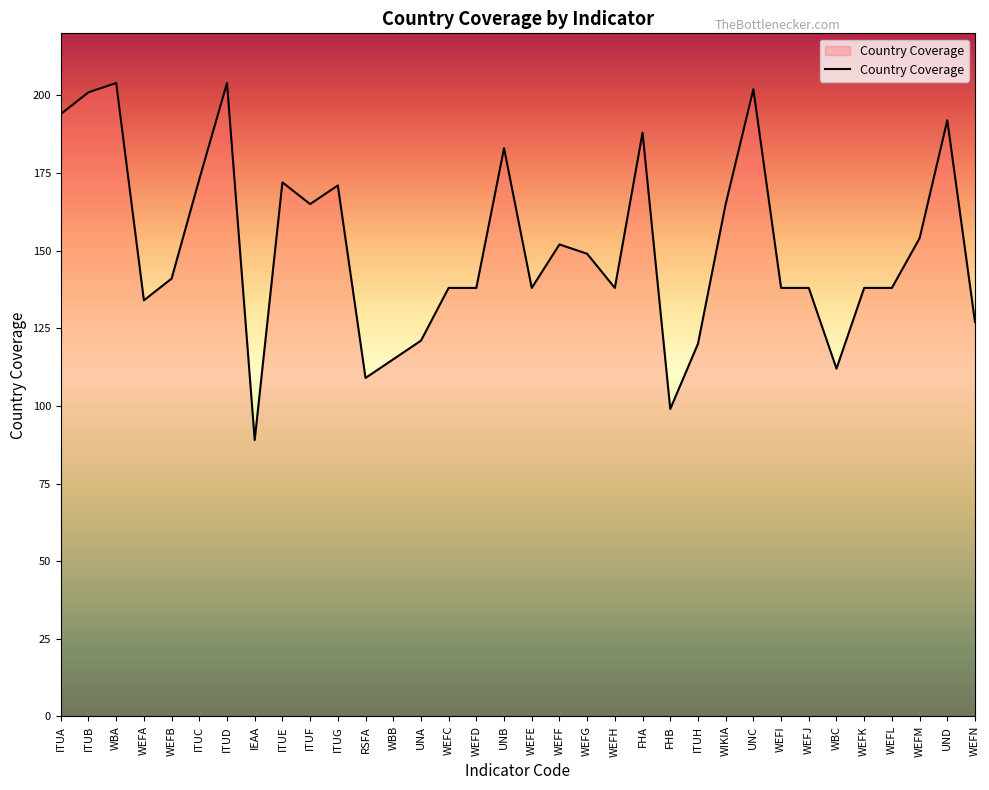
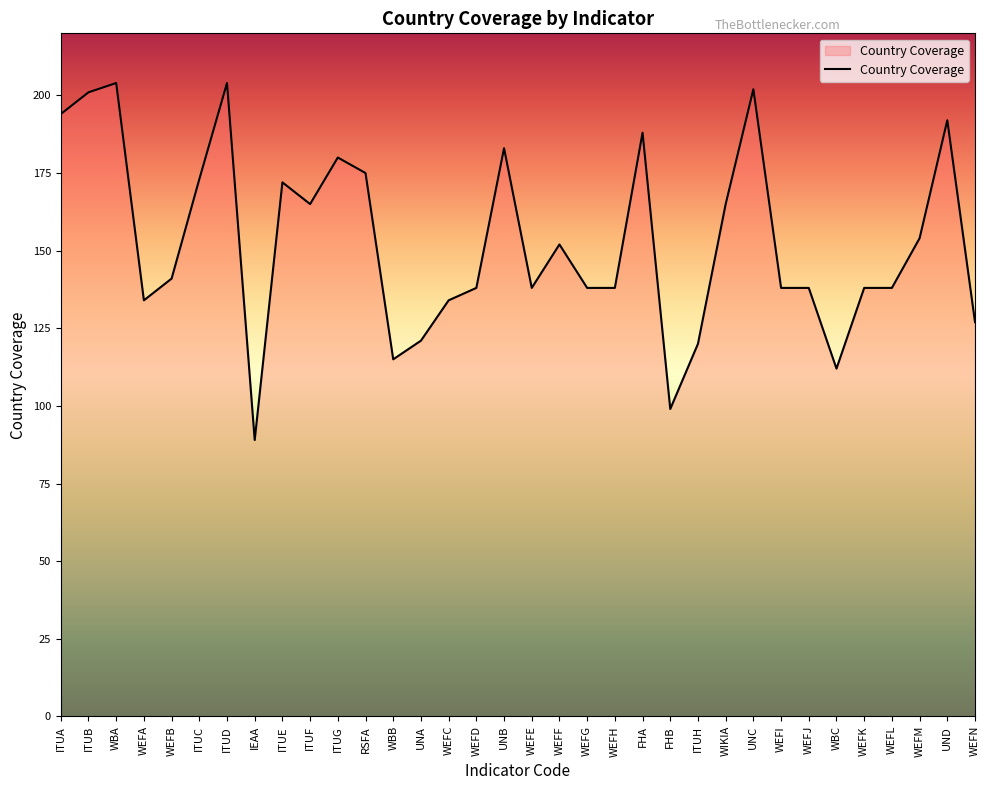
  {
    "ITUA": 194,
    "ITUB": 201,
    "WBA": 204,
    "WEFA": 134,
    "WEFB": 141,
    "ITUC": 173,
    "ITUD": 204,
    "IEAA": 89,
    "ITUE": 172,
    "ITUF": 165,
-   "ITUG": 171,
-   "RSFA": 109,
+   "ITUG": 180,
+   "RSFA": 175,
    "WBB": 115,
    "UNA": 121,
-   "WEFC": 138,
+   "WEFC": 134,
    "WEFD": 138,
    "UNB": 183,
    "WEFE": 138,
    "WEFF": 152,
-   "WEFG": 149,
+   "WEFG": 138,
    "WEFH": 138,
    "FHA": 188,
    "FHB": 99,
    "ITUH": 120,
    "WIKIA": 165,
    "UNC": 202,
    "WEFI": 138,
    "WEFJ": 138,
    "WBC": 112,
    "WEFK": 138,
    "WEFL": 138,
    "WEFM": 154,
    "UND": 192,
    "WEFN": 127
  }
